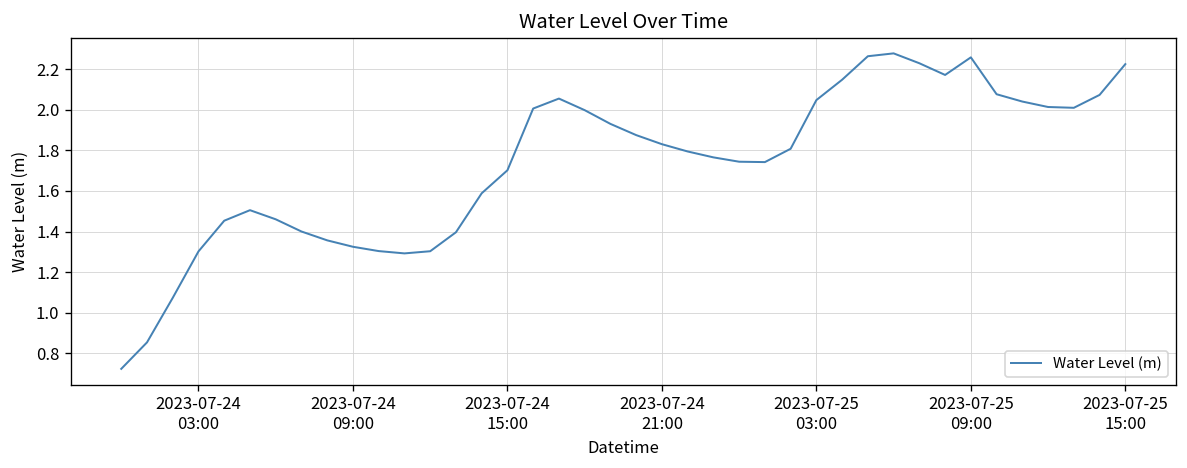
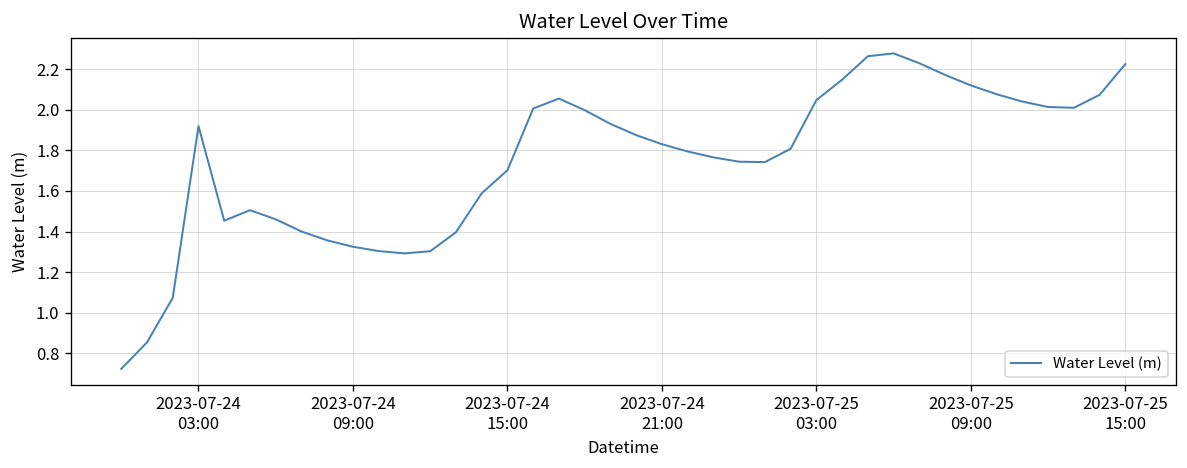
  {
-   "2023-07-24 03:00": 1.30,
+   "2023-07-24 03:00": 1.92,
    "2023-07-24 09:00": 1.33,
    "2023-07-24 15:00": 1.70,
    "2023-07-24 21:00": 1.83,
    "2023-07-25 03:00": 2.05,
-   "2023-07-25 09:00": 2.26,
+   "2023-07-25 09:00": 2.12,
    "2023-07-25 15:00": 2.22
  }
